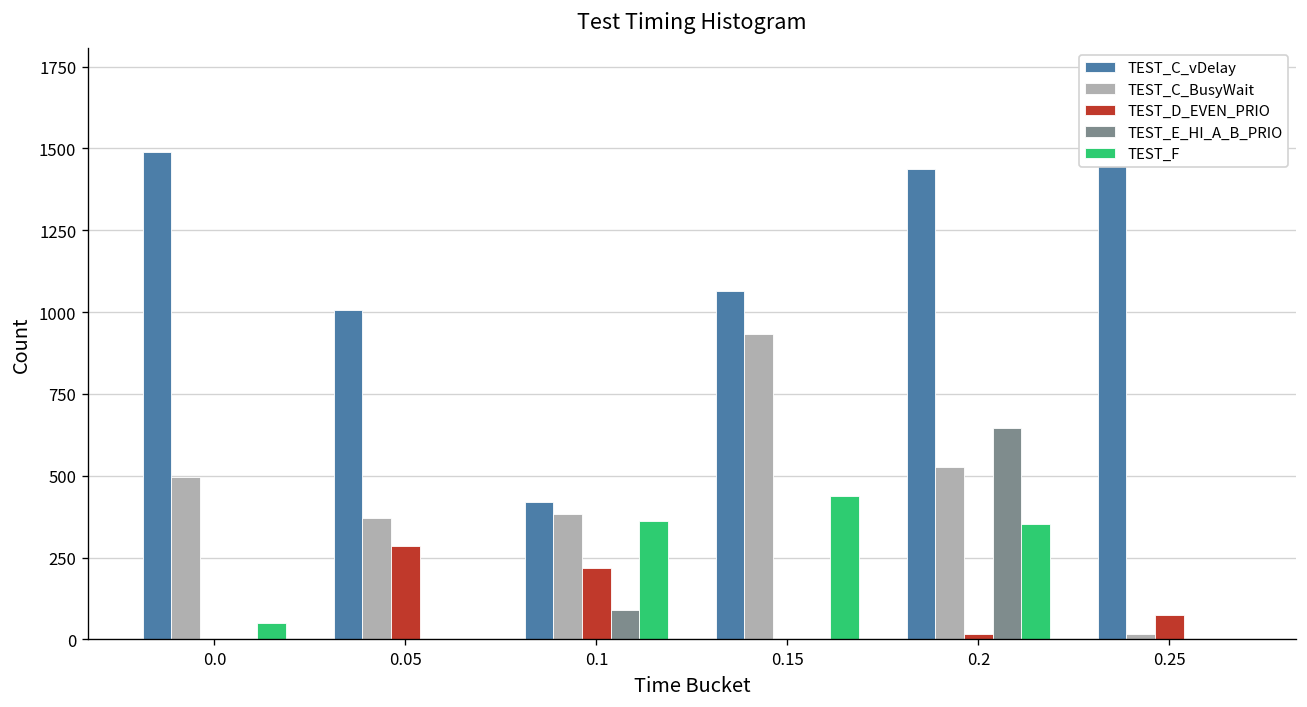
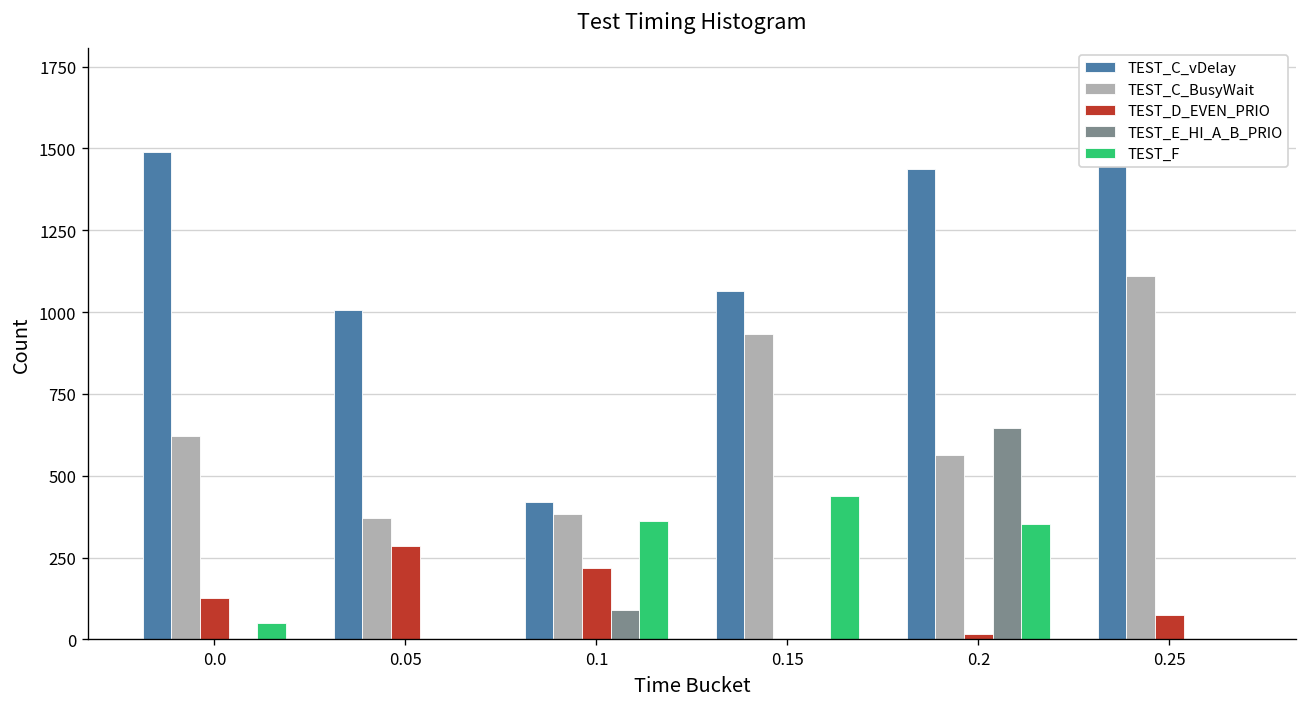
  {
    "TEST_C_BusyWait": {
-     "0.0": 500,
+     "0.0": 620,
      "0.05": 370,
      "0.1": 380,
      "0.15": 930,
-     "0.2": 530,
-     "0.25": 20
+     "0.2": 560,
+     "0.25": 1110
    },
    "TEST_D_EVEN_PRIO": {
-     "0.0": 0,
+     "0.0": 130,
      "0.05": 290,
      "0.1": 220,
      "0.15": 0,
      "0.2": 20,
      "0.25": 70
    },
    "TEST_F": {
      "0.0": 50,
      "0.05": 0,
      "0.1": 360,
      "0.15": 440,
      "0.2": 350,
      "0.25": 0
    }
  }
